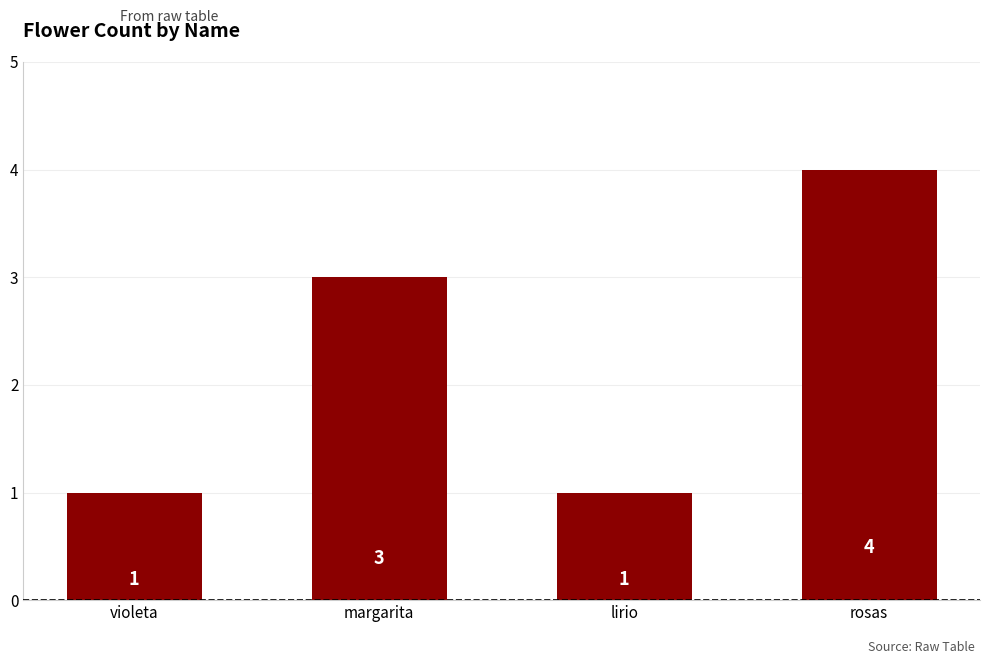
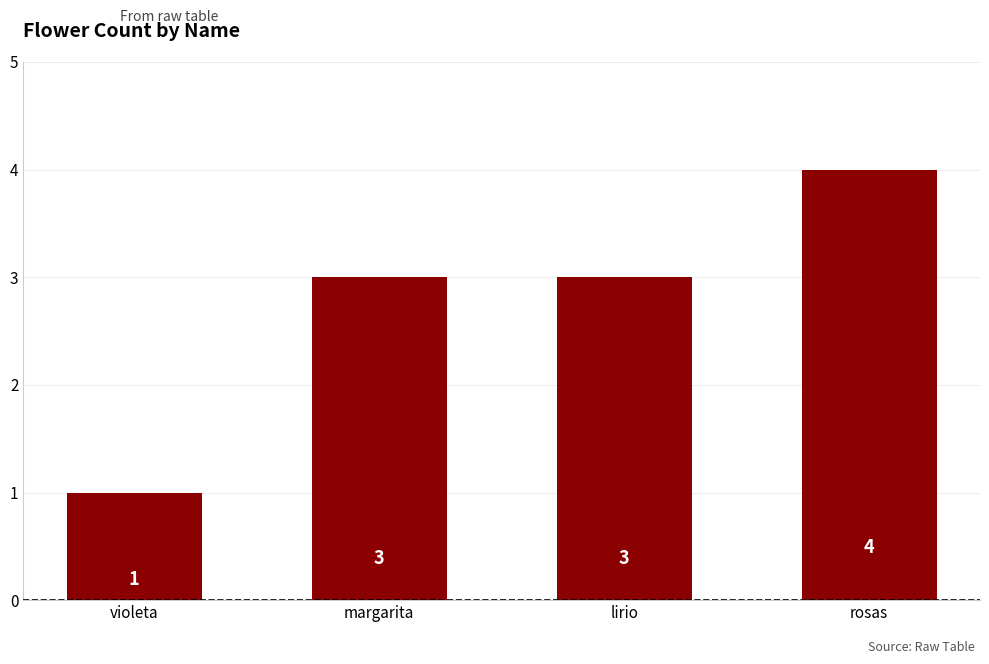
  {
    "violeta": 1,
    "margarita": 3,
-   "lirio": 1,
+   "lirio": 3,
    "rosas": 4
  }
